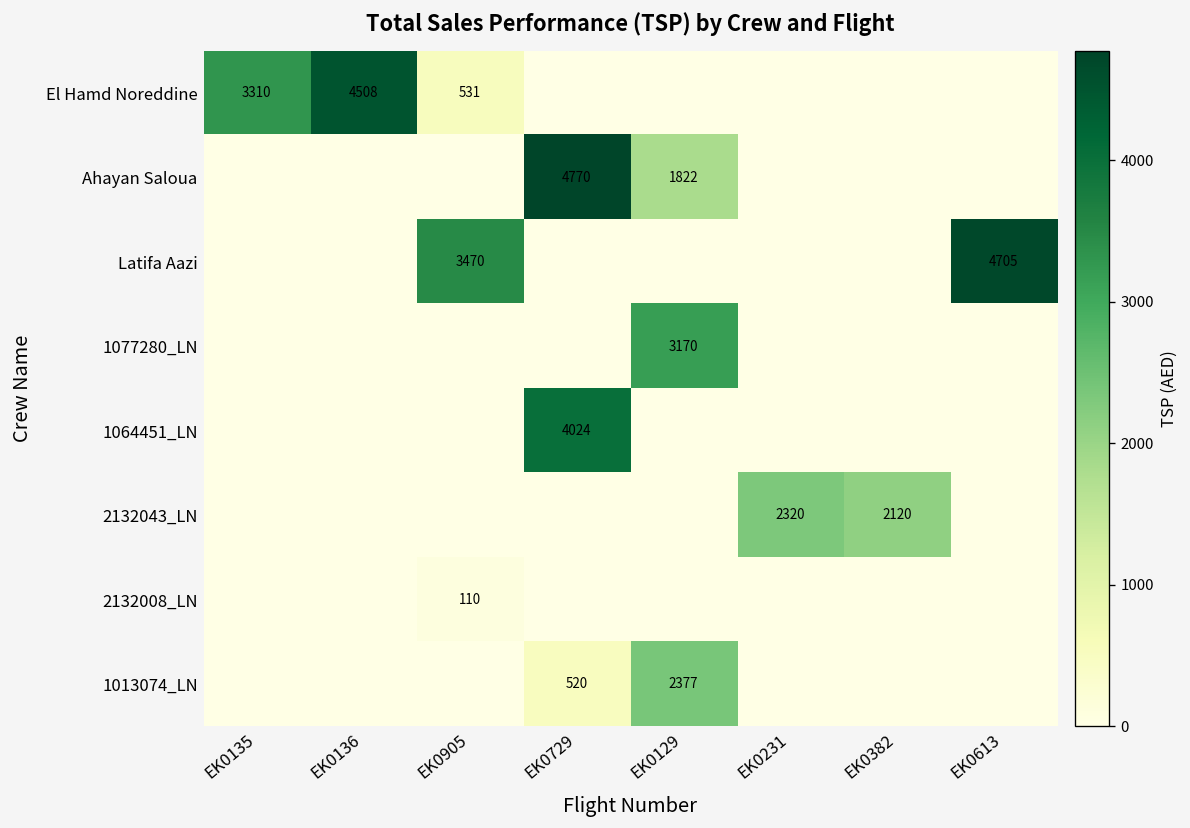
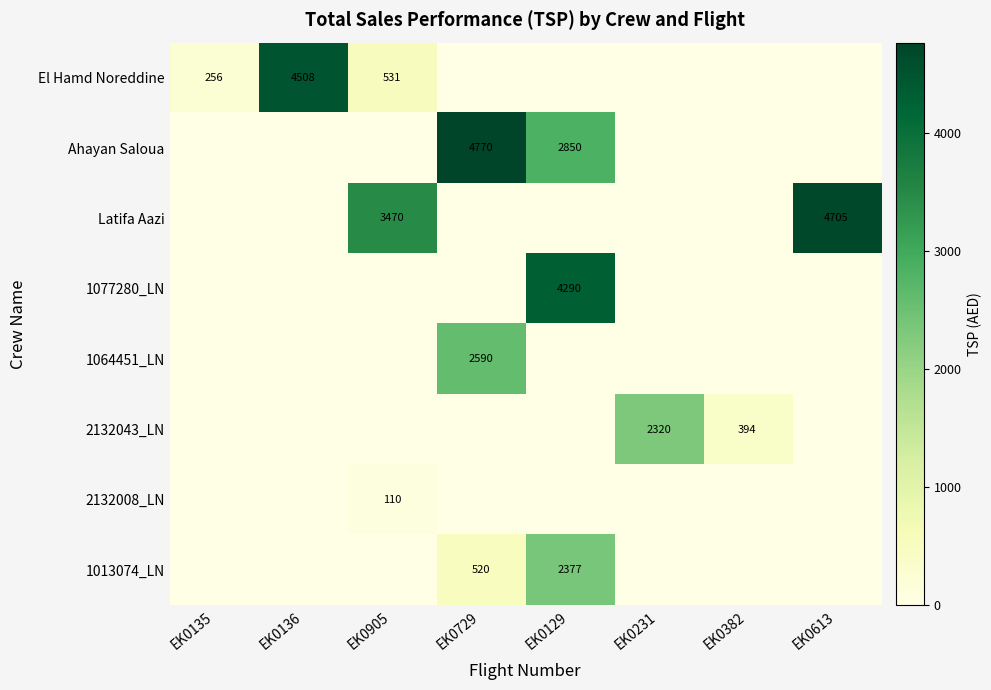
  {
    "El Hamd Noreddine": {
-     "EK0135": 3310,
+     "EK0135": 256,
      "EK0136": 4508,
      "EK0905": 531
    },
    "Ahayan Saloua": {
      "EK0729": 4770,
-     "EK0129": 1822
+     "EK0129": 2850
    },
    "Latifa Aazi": {
      "EK0905": 3470,
      "EK0613": 4705
    },
    "1077280_LN": {
-     "EK0129": 3170
+     "EK0129": 4290
    },
    "1064451_LN": {
-     "EK0729": 4024
+     "EK0729": 2590
    },
    "2132043_LN": {
      "EK0231": 2320,
-     "EK0382": 2120
+     "EK0382": 394
    },
    "2132008_LN": {
      "EK0905": 110
    },
    "1013074_LN": {
      "EK0729": 520,
      "EK0129": 2377
    }
  }
